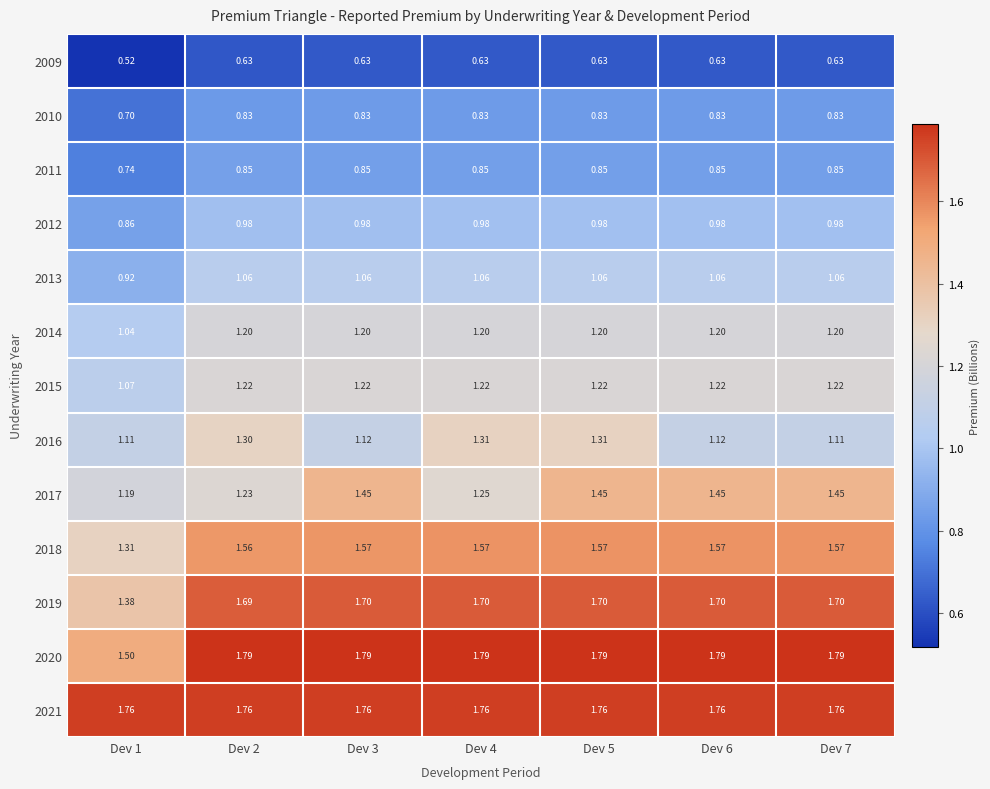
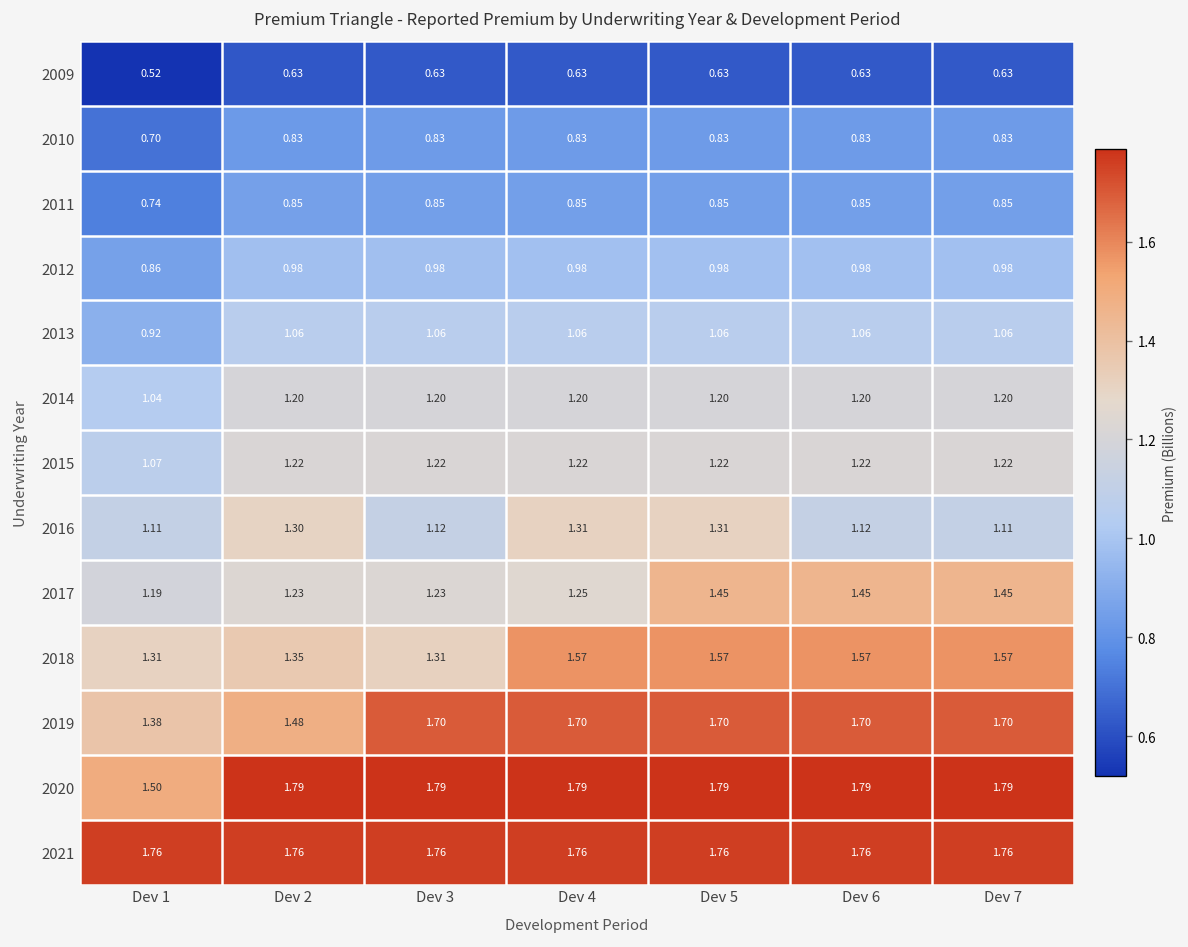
  {
    "2009": {
      "Dev 1": 0.52,
      "Dev 2": 0.63,
      "Dev 3": 0.63,
      "Dev 4": 0.63,
      "Dev 5": 0.63,
      "Dev 6": 0.63,
      "Dev 7": 0.63
    },
    "2010": {
      "Dev 1": 0.70,
      "Dev 2": 0.83,
      "Dev 3": 0.83,
      "Dev 4": 0.83,
      "Dev 5": 0.83,
      "Dev 6": 0.83,
      "Dev 7": 0.83
    },
    "2011": {
      "Dev 1": 0.74,
      "Dev 2": 0.85,
      "Dev 3": 0.85,
      "Dev 4": 0.85,
      "Dev 5": 0.85,
      "Dev 6": 0.85,
      "Dev 7": 0.85
    },
    "2012": {
      "Dev 1": 0.86,
      "Dev 2": 0.98,
      "Dev 3": 0.98,
      "Dev 4": 0.98,
      "Dev 5": 0.98,
      "Dev 6": 0.98,
      "Dev 7": 0.98
    },
    "2013": {
      "Dev 1": 0.92,
      "Dev 2": 1.06,
      "Dev 3": 1.06,
      "Dev 4": 1.06,
      "Dev 5": 1.06,
      "Dev 6": 1.06,
      "Dev 7": 1.06
    },
    "2014": {
      "Dev 1": 1.04,
      "Dev 2": 1.20,
      "Dev 3": 1.20,
      "Dev 4": 1.20,
      "Dev 5": 1.20,
      "Dev 6": 1.20,
      "Dev 7": 1.20
    },
    "2015": {
      "Dev 1": 1.07,
      "Dev 2": 1.22,
      "Dev 3": 1.22,
      "Dev 4": 1.22,
      "Dev 5": 1.22,
      "Dev 6": 1.22,
      "Dev 7": 1.22
    },
    "2016": {
      "Dev 1": 1.11,
      "Dev 2": 1.30,
      "Dev 3": 1.12,
      "Dev 4": 1.31,
      "Dev 5": 1.31,
      "Dev 6": 1.12,
      "Dev 7": 1.11
    },
    "2017": {
      "Dev 1": 1.19,
      "Dev 2": 1.23,
-     "Dev 3": 1.45,
+     "Dev 3": 1.23,
      "Dev 4": 1.25,
      "Dev 5": 1.45,
      "Dev 6": 1.45,
      "Dev 7": 1.45
    },
    "2018": {
      "Dev 1": 1.31,
-     "Dev 2": 1.56,
-     "Dev 3": 1.57,
+     "Dev 2": 1.35,
+     "Dev 3": 1.31,
      "Dev 4": 1.57,
      "Dev 5": 1.57,
      "Dev 6": 1.57,
      "Dev 7": 1.57
    },
    "2019": {
      "Dev 1": 1.38,
-     "Dev 2": 1.69,
+     "Dev 2": 1.48,
      "Dev 3": 1.70,
      "Dev 4": 1.70,
      "Dev 5": 1.70,
      "Dev 6": 1.70,
      "Dev 7": 1.70
    },
    "2020": {
      "Dev 1": 1.50,
      "Dev 2": 1.79,
      "Dev 3": 1.79,
      "Dev 4": 1.79,
      "Dev 5": 1.79,
      "Dev 6": 1.79,
      "Dev 7": 1.79
    },
    "2021": {
      "Dev 1": 1.76,
      "Dev 2": 1.76,
      "Dev 3": 1.76,
      "Dev 4": 1.76,
      "Dev 5": 1.76,
      "Dev 6": 1.76,
      "Dev 7": 1.76
    }
  }
